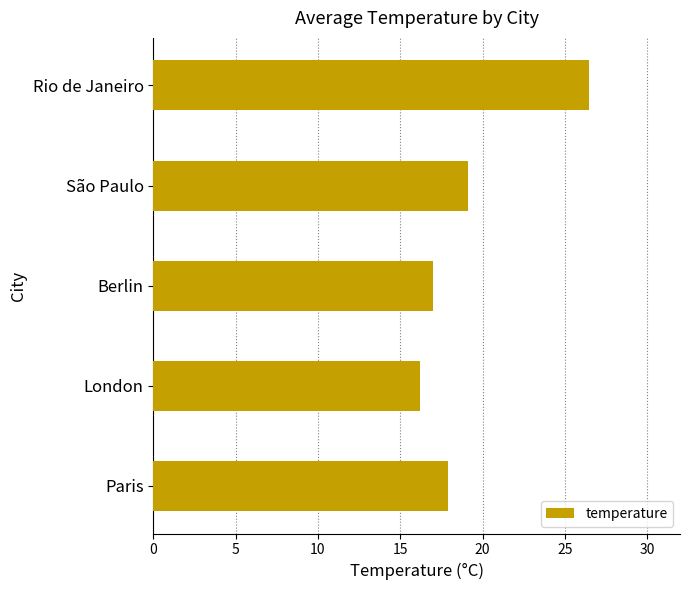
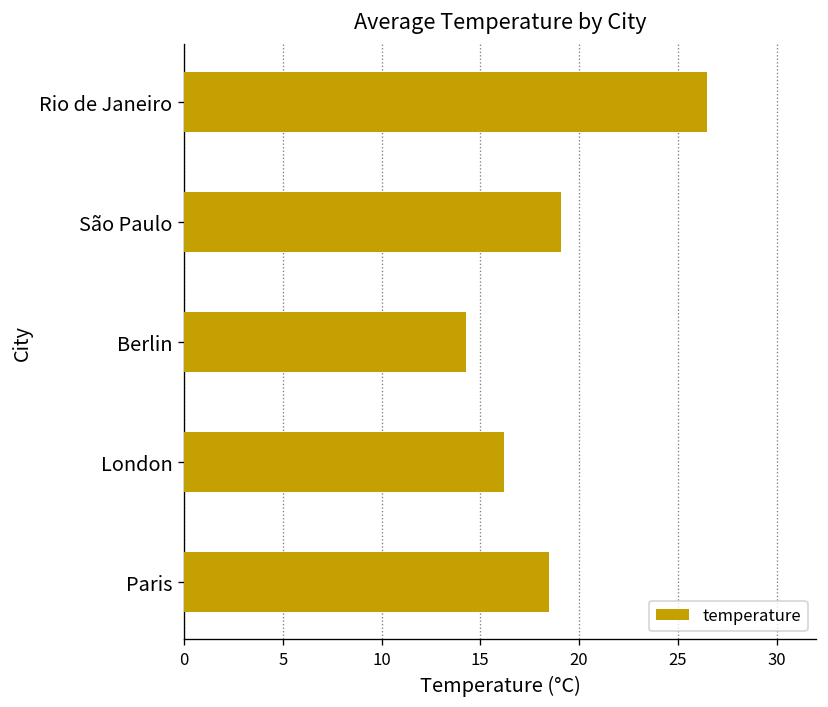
  {
    "Rio de Janeiro": 26.5,
    "São Paulo": 19.1,
-   "Berlin": 17.0,
+   "Berlin": 14.3,
    "London": 16.2,
-   "Paris": 17.9
+   "Paris": 18.5
  }
